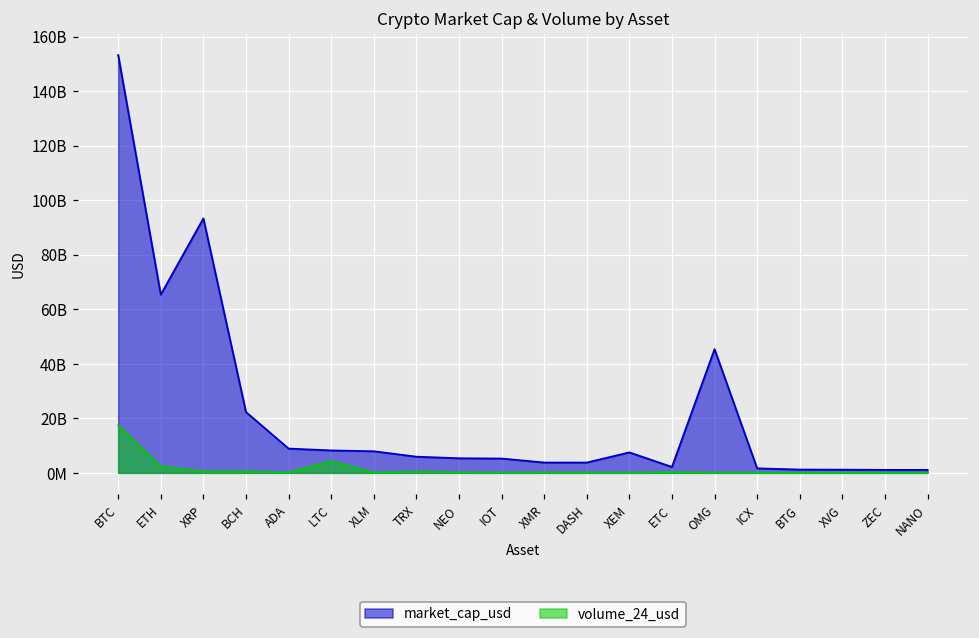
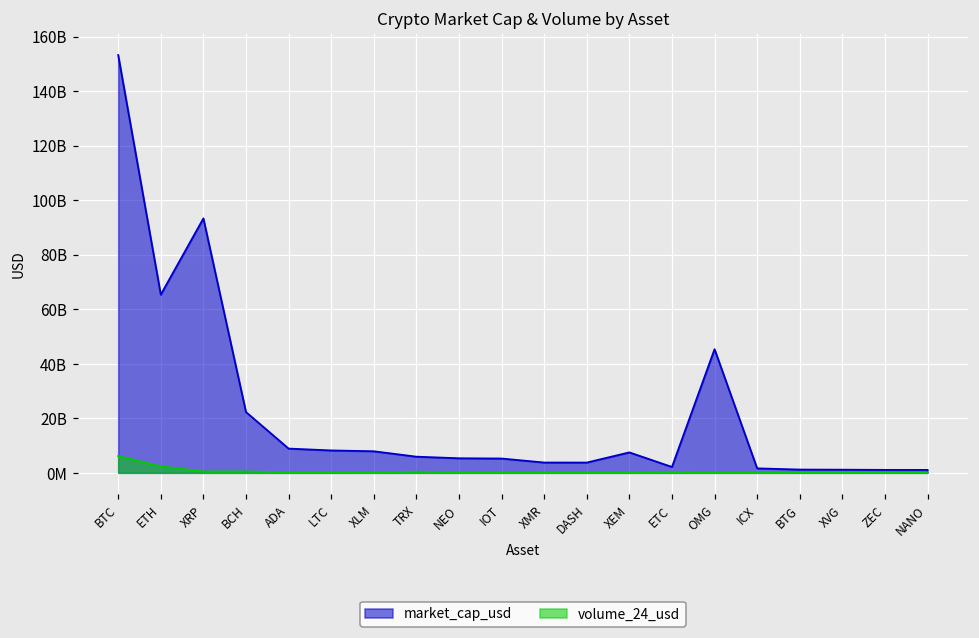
  {
    "market_cap_usd": {
      "BTC": 153000000000,
      "ETH": 65000000000,
      "XRP": 93000000000,
      "BCH": 22000000000,
      "ADA": 9000000000,
      "LTC": 8000000000,
      "XLM": 8000000000,
      "TRX": 6000000000,
      "NEO": 5000000000,
      "IOT": 5000000000,
      "XMR": 4000000000,
      "DASH": 4000000000,
      "XEM": 7000000000,
      "ETC": 2000000000,
      "OMG": 45000000000,
      "ICX": 2000000000,
      "BTG": 1000000000,
      "XVG": 1000000000,
      "NANO": 1000000000
    },
    "volume_24_usd": {
-     "BTC": 17000000000,
+     "BTC": 6000000000,
      "ETH": 2000000000,
      "XRP": 1000000000,
      "BCH": 1000000000,
      "ADA": 0,
-     "LTC": 4000000000,
+     "LTC": 0,
      "XLM": 0,
      "TRX": 0,
      "NEO": 0,
      "IOT": 0,
      "XMR": 0,
      "DASH": 0,
      "XEM": 0,
      "ETC": 0,
      "OMG": 0,
      "ICX": 0,
      "BTG": 0,
      "XVG": 0,
      "NANO": 0
    }
  }
